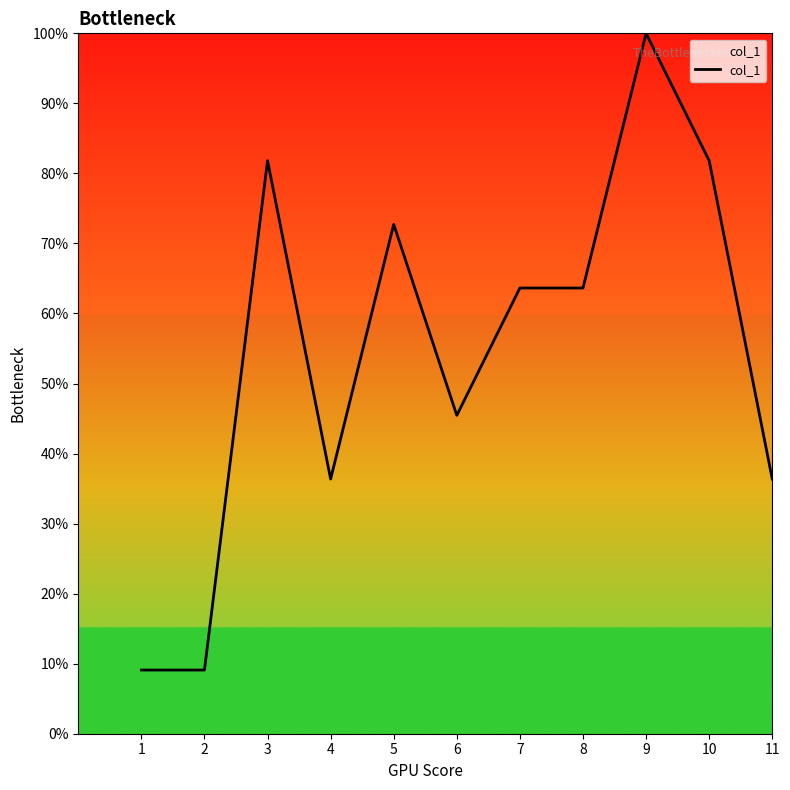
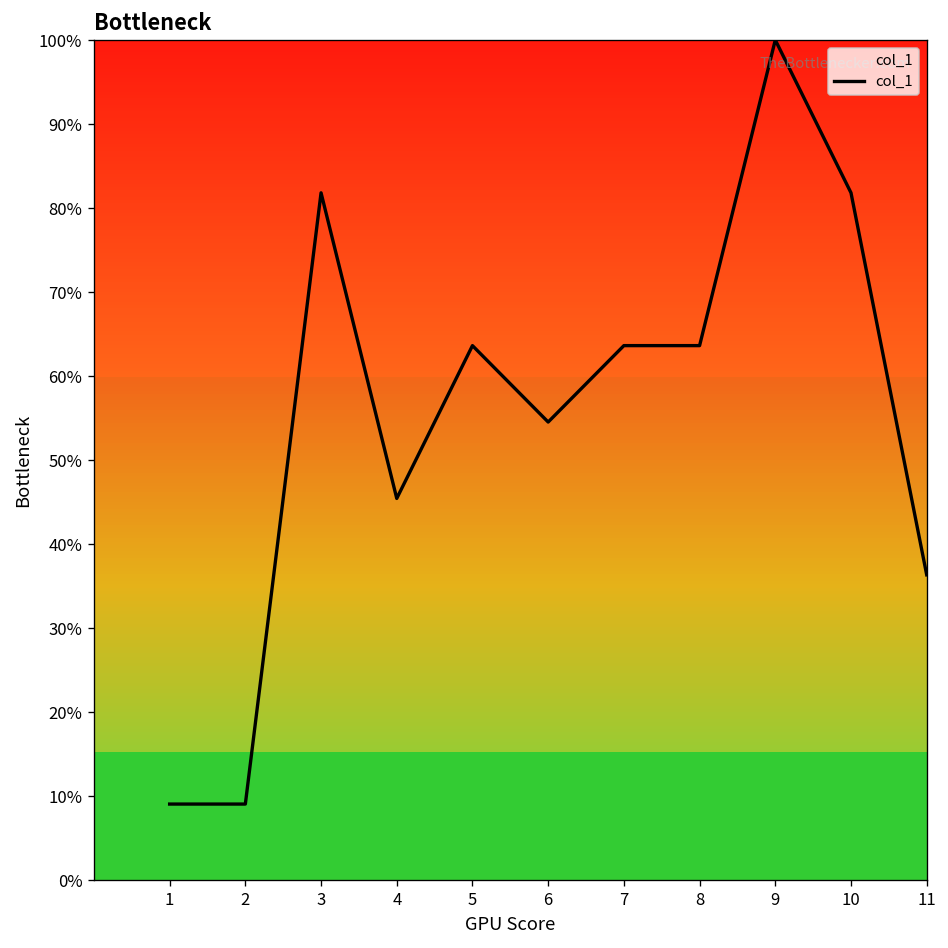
  {
    "1": "9%",
    "2": "9%",
    "3": "82%",
-   "4": "36%",
-   "5": "73%",
-   "6": "45%",
+   "4": "45%",
+   "5": "64%",
+   "6": "55%",
    "7": "64%",
    "8": "64%",
    "9": "100%",
    "10": "82%",
    "11": "36%"
  }
